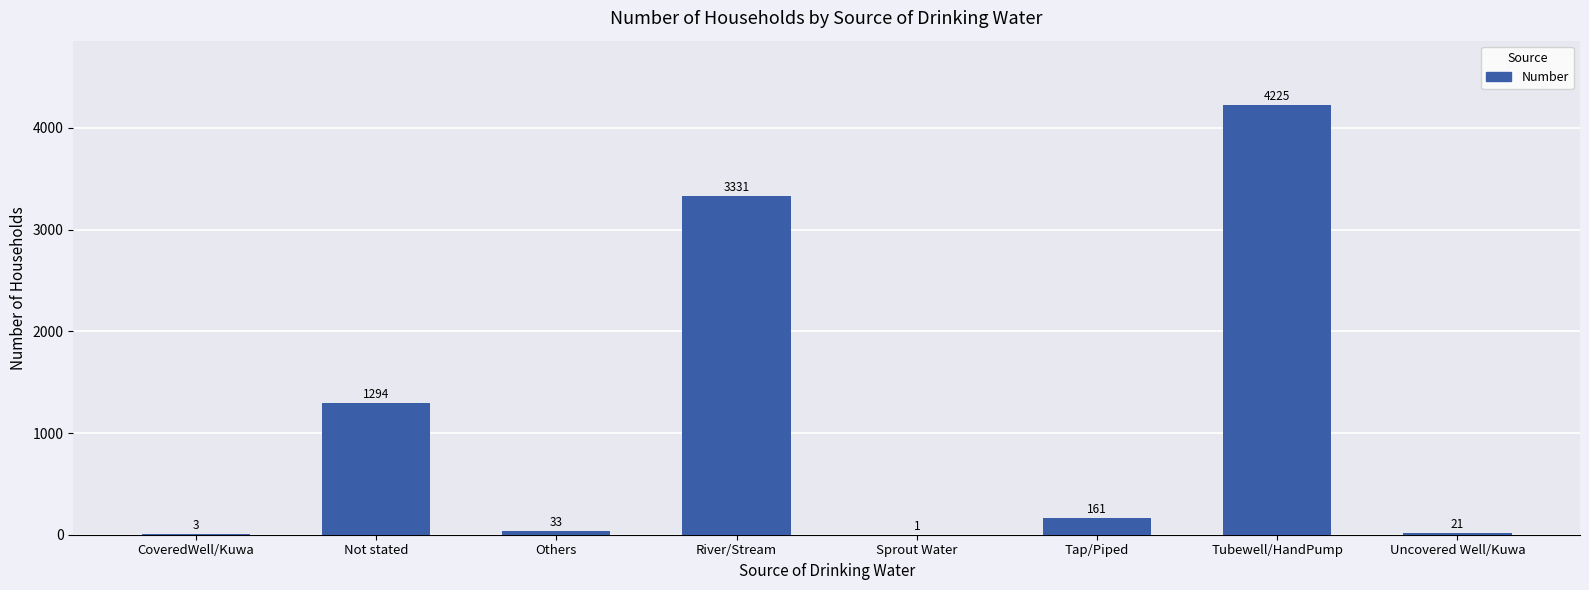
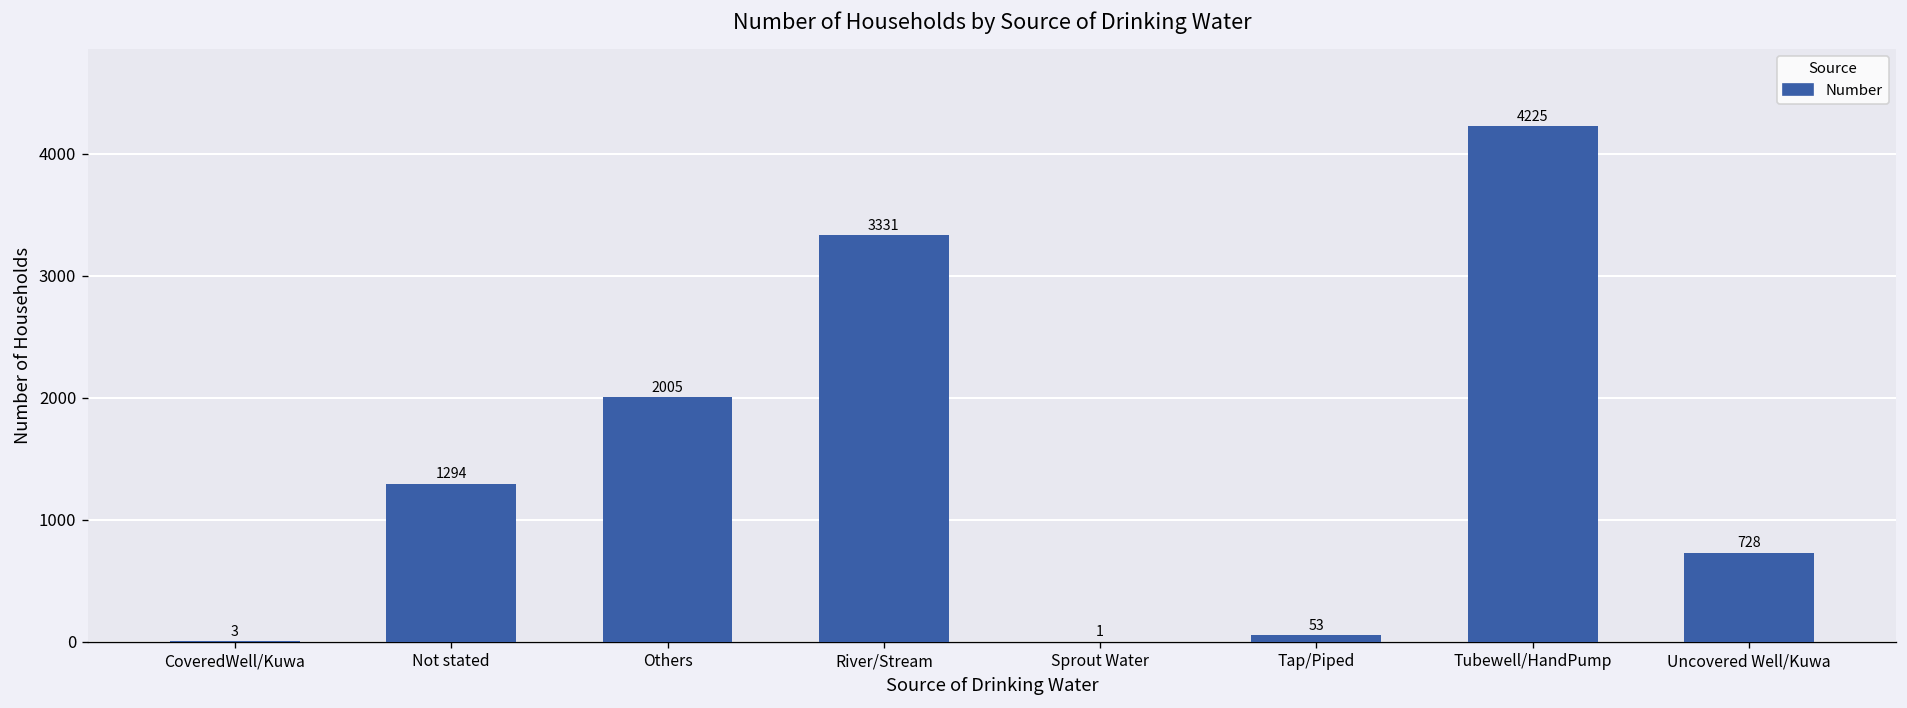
  {
    "CoveredWell/Kuwa": 3,
    "Not stated": 1294,
-   "Others": 33,
+   "Others": 2005,
    "River/Stream": 3331,
    "Sprout Water": 1,
-   "Tap/Piped": 161,
+   "Tap/Piped": 53,
    "Tubewell/HandPump": 4225,
-   "Uncovered Well/Kuwa": 21
+   "Uncovered Well/Kuwa": 728
  }
